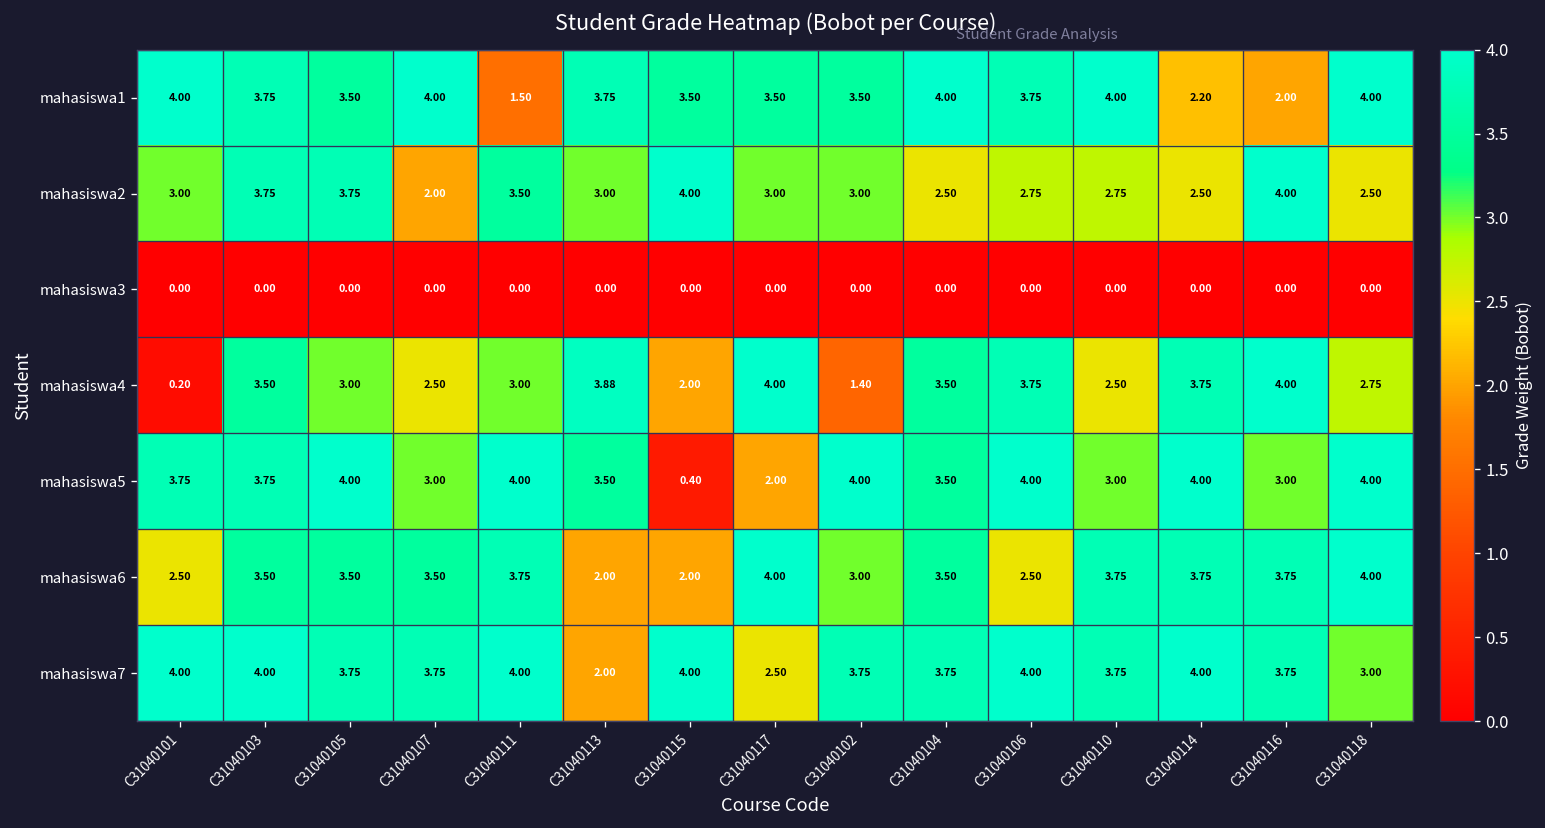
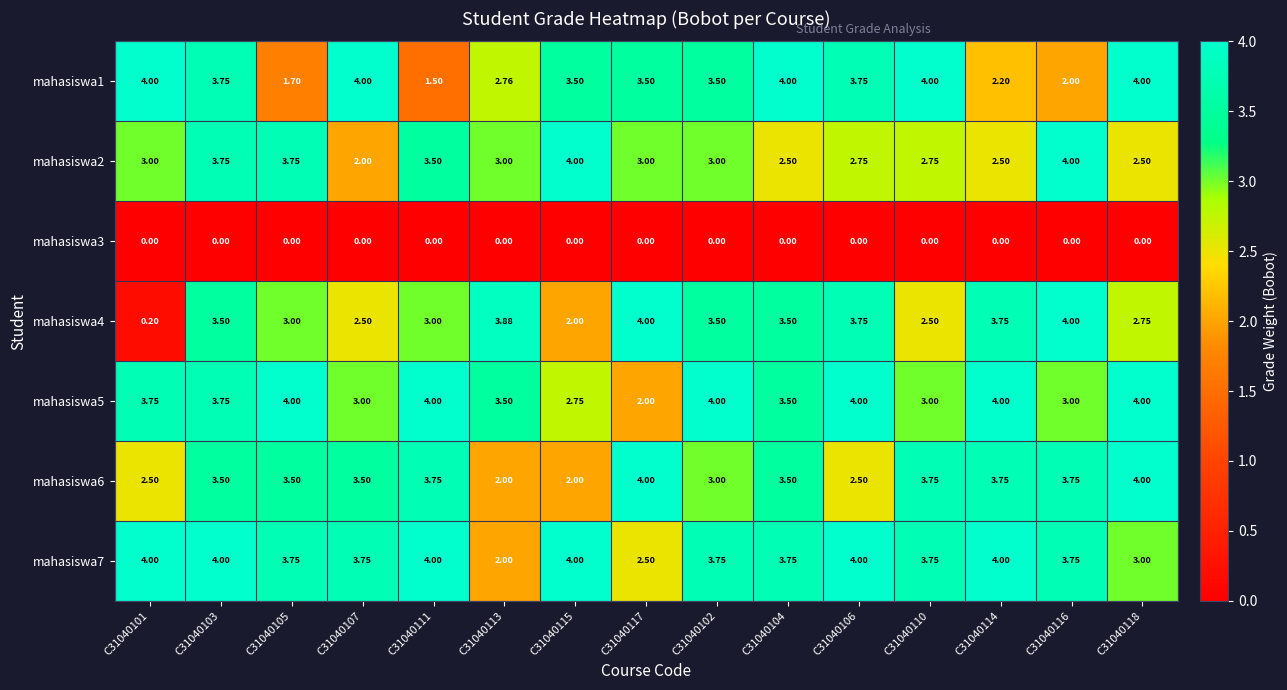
  {
    "mahasiswa1": {
      "C31040101": 4.00,
      "C31040103": 3.75,
-     "C31040105": 3.50,
+     "C31040105": 1.70,
      "C31040107": 4.00,
      "C31040111": 1.50,
-     "C31040113": 3.75,
+     "C31040113": 2.76,
      "C31040115": 3.50,
      "C31040117": 3.50,
      "C31040102": 3.50,
      "C31040104": 4.00,
      "C31040106": 3.75,
      "C31040110": 4.00,
      "C31040114": 2.20,
      "C31040116": 2.00,
      "C31040118": 4.00
    },
    "mahasiswa2": {
      "C31040101": 3.00,
      "C31040103": 3.75,
      "C31040105": 3.75,
      "C31040107": 2.00,
      "C31040111": 3.50,
      "C31040113": 3.00,
      "C31040115": 4.00,
      "C31040117": 3.00,
      "C31040102": 3.00,
      "C31040104": 2.50,
      "C31040106": 2.75,
      "C31040110": 2.75,
      "C31040114": 2.50,
      "C31040116": 4.00,
      "C31040118": 2.50
    },
    "mahasiswa3": {
      "C31040101": 0.00,
      "C31040103": 0.00,
      "C31040105": 0.00,
      "C31040107": 0.00,
      "C31040111": 0.00,
      "C31040113": 0.00,
      "C31040115": 0.00,
      "C31040117": 0.00,
      "C31040102": 0.00,
      "C31040104": 0.00,
      "C31040106": 0.00,
      "C31040110": 0.00,
      "C31040114": 0.00,
      "C31040116": 0.00,
      "C31040118": 0.00
    },
    "mahasiswa4": {
      "C31040101": 0.20,
      "C31040103": 3.50,
      "C31040105": 3.00,
      "C31040107": 2.50,
      "C31040111": 3.00,
      "C31040113": 3.88,
      "C31040115": 2.00,
      "C31040117": 4.00,
-     "C31040102": 1.40,
+     "C31040102": 3.50,
      "C31040104": 3.50,
      "C31040106": 3.75,
      "C31040110": 2.50,
      "C31040114": 3.75,
      "C31040116": 4.00,
      "C31040118": 2.75
    },
    "mahasiswa5": {
      "C31040101": 3.75,
      "C31040103": 3.75,
      "C31040105": 4.00,
      "C31040107": 3.00,
      "C31040111": 4.00,
      "C31040113": 3.50,
-     "C31040115": 0.40,
+     "C31040115": 2.75,
      "C31040117": 2.00,
      "C31040102": 4.00,
      "C31040104": 3.50,
      "C31040106": 4.00,
      "C31040110": 3.00,
      "C31040114": 4.00,
      "C31040116": 3.00,
      "C31040118": 4.00
    },
    "mahasiswa6": {
      "C31040101": 2.50,
      "C31040103": 3.50,
      "C31040105": 3.50,
      "C31040107": 3.50,
      "C31040111": 3.75,
      "C31040113": 2.00,
      "C31040115": 2.00,
      "C31040117": 4.00,
      "C31040102": 3.00,
      "C31040104": 3.50,
      "C31040106": 2.50,
      "C31040110": 3.75,
      "C31040114": 3.75,
      "C31040116": 3.75,
      "C31040118": 4.00
    },
    "mahasiswa7": {
      "C31040101": 4.00,
      "C31040103": 4.00,
      "C31040105": 3.75,
      "C31040107": 3.75,
      "C31040111": 4.00,
      "C31040113": 2.00,
      "C31040115": 4.00,
      "C31040117": 2.50,
      "C31040102": 3.75,
      "C31040104": 3.75,
      "C31040106": 4.00,
      "C31040110": 3.75,
      "C31040114": 4.00,
      "C31040116": 3.75,
      "C31040118": 3.00
    }
  }
